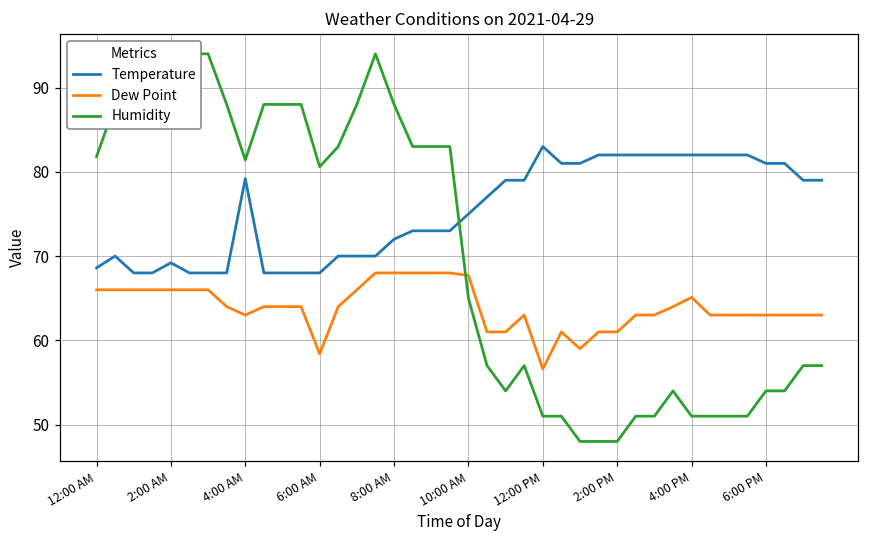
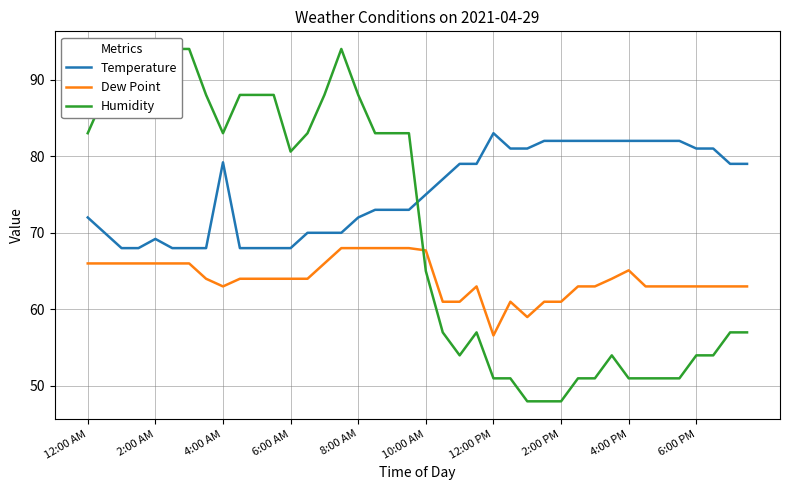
  {
    "Temperature": {
-     "12:00 AM": 69,
+     "12:00 AM": 72,
      "2:00 AM": 69,
      "4:00 AM": 79,
      "6:00 AM": 68,
      "8:00 AM": 72,
      "10:00 AM": 75,
      "12:00 PM": 83,
      "2:00 PM": 82,
      "4:00 PM": 82,
      "6:00 PM": 81
    },
    "Dew Point": {
      "12:00 AM": 66,
      "2:00 AM": 66,
      "4:00 AM": 63,
-     "6:00 AM": 58,
+     "6:00 AM": 64,
      "8:00 AM": 68,
      "10:00 AM": 68,
      "12:00 PM": 57,
      "2:00 PM": 61,
      "4:00 PM": 65,
      "6:00 PM": 63
    },
    "Humidity": {
-     "12:00 AM": 82,
-     "4:00 AM": 81,
+     "12:00 AM": 83,
+     "4:00 AM": 83,
      "6:00 AM": 81,
      "8:00 AM": 88,
      "10:00 AM": 65,
      "12:00 PM": 51,
      "2:00 PM": 48,
      "4:00 PM": 51,
      "6:00 PM": 54
    }
  }
